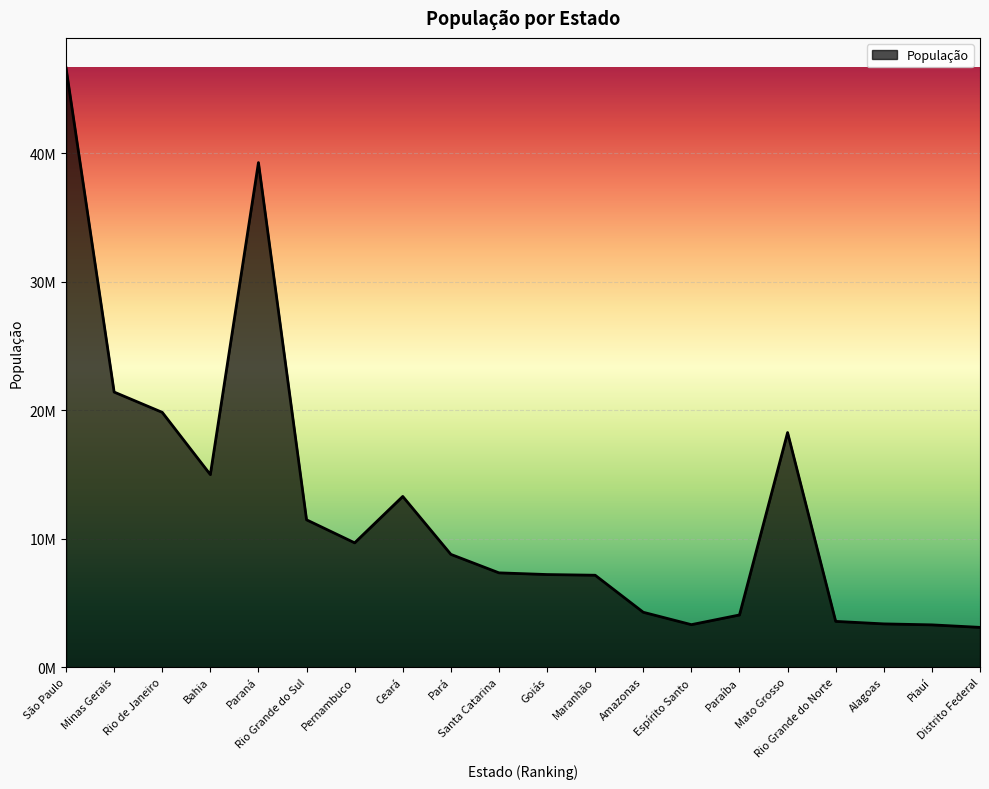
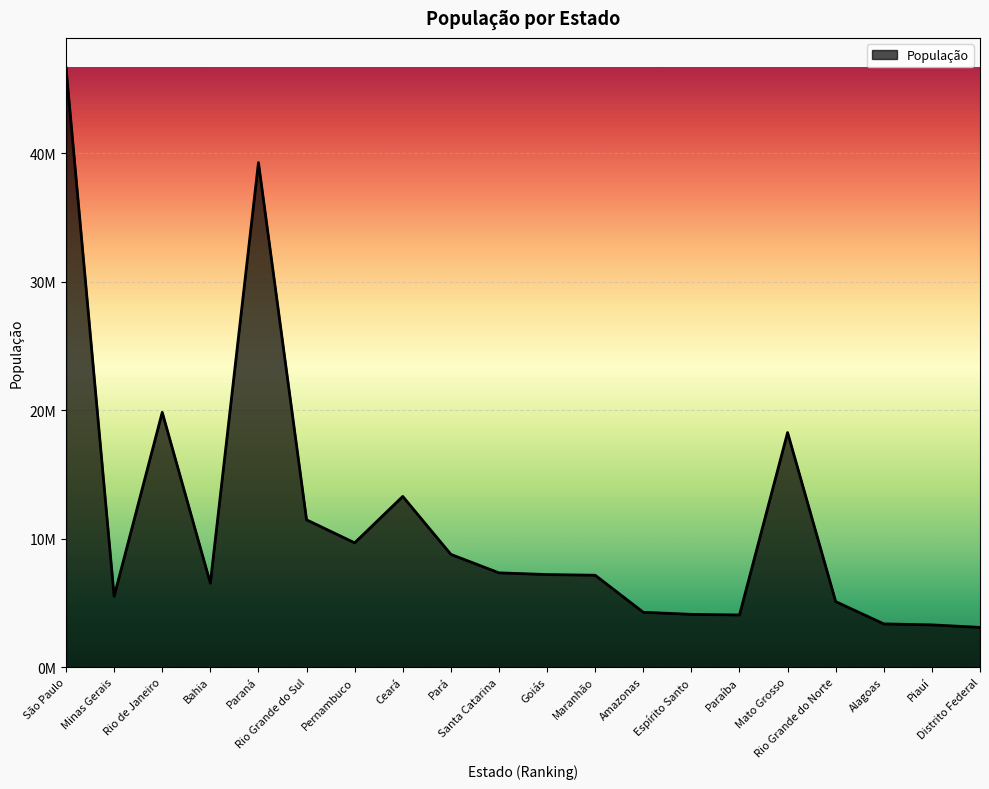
  {
    "São Paulo": 46600000,
-   "Minas Gerais": 21400000,
+   "Minas Gerais": 5500000,
    "Rio de Janeiro": 19800000,
-   "Bahia": 15000000,
+   "Bahia": 6500000,
    "Paraná": 39300000,
    "Rio Grande do Sul": 11500000,
    "Pernambuco": 9700000,
    "Ceará": 13300000,
    "Pará": 8800000,
    "Santa Catarina": 7300000,
    "Goiás": 7200000,
    "Maranhão": 7200000,
    "Amazonas": 4300000,
-   "Espírito Santo": 3300000,
+   "Espírito Santo": 4100000,
    "Paraíba": 4100000,
    "Mato Grosso": 18300000,
-   "Rio Grande do Norte": 3600000,
+   "Rio Grande do Norte": 5100000,
    "Alagoas": 3400000,
    "Piauí": 3300000,
    "Distrito Federal": 3100000
  }
